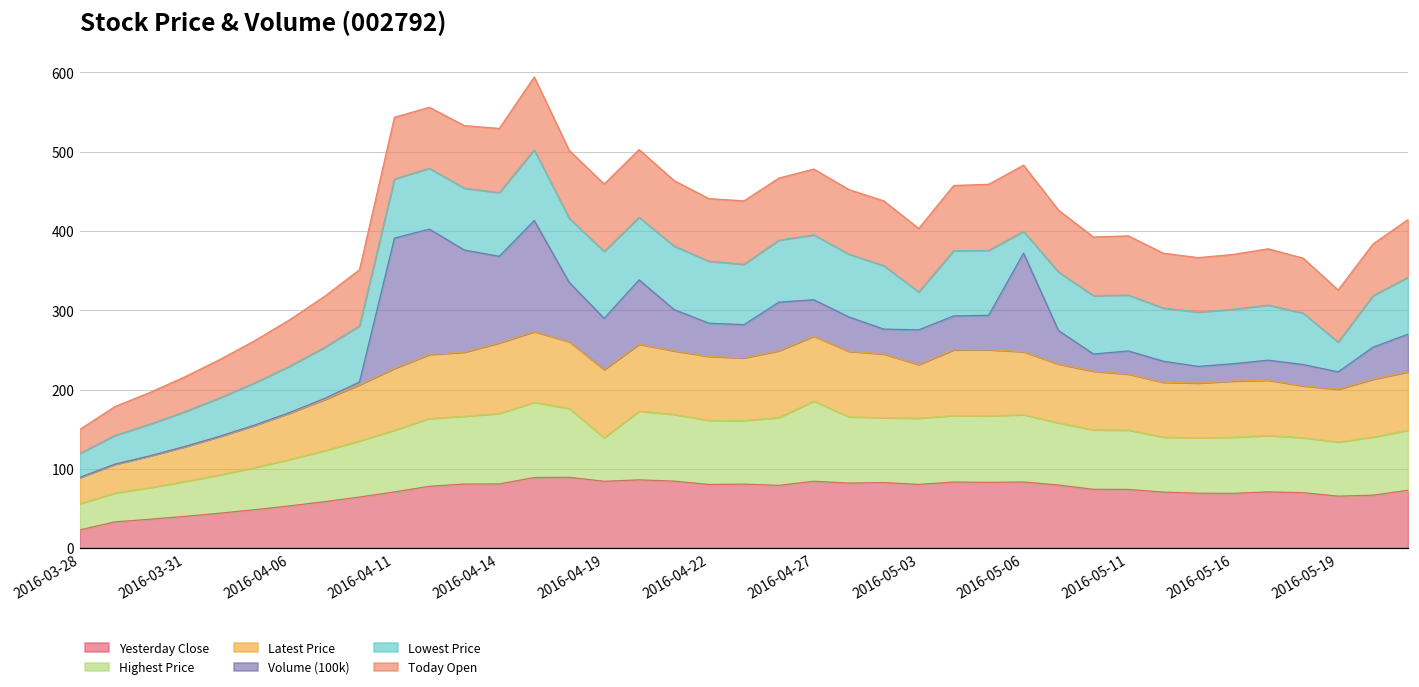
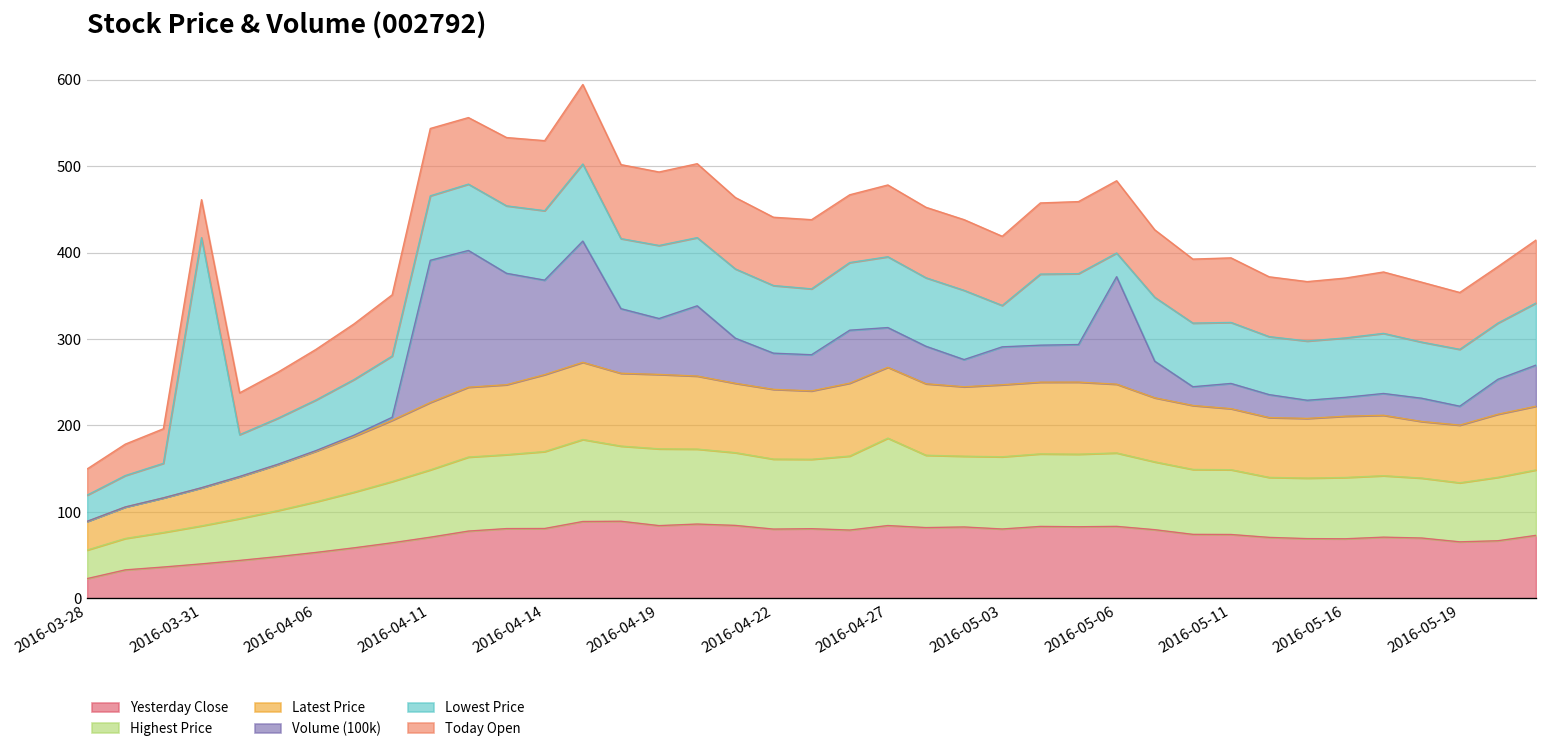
  {
    "Highest Price": {
      "2016-03-28": 30,
      "2016-03-31": 40,
      "2016-04-06": 60,
      "2016-04-11": 80,
      "2016-04-14": 90,
-     "2016-04-19": 50,
+     "2016-04-19": 90,
      "2016-04-22": 80,
      "2016-04-27": 100,
      "2016-05-03": 80,
      "2016-05-06": 80,
      "2016-05-11": 70,
      "2016-05-16": 70,
      "2016-05-19": 70
    },
    "Latest Price": {
      "2016-04-11": 80,
      "2016-04-14": 90,
      "2016-04-19": 90,
      "2016-04-22": 80,
      "2016-04-27": 80,
-     "2016-05-03": 70,
+     "2016-05-03": 80,
      "2016-05-06": 80,
      "2016-05-11": 70,
      "2016-05-16": 70,
      "2016-05-19": 70
    },
    "Volume (100k)": {
      "2016-04-11": 160,
      "2016-04-14": 110,
      "2016-04-19": 60,
      "2016-04-22": 40,
      "2016-04-27": 50,
      "2016-05-03": 40,
      "2016-05-06": 120,
      "2016-05-11": 30,
      "2016-05-16": 20,
      "2016-05-19": 20
    },
    "Lowest Price": {
      "2016-03-28": 30,
-     "2016-03-31": 40,
+     "2016-03-31": 290,
      "2016-04-06": 60,
      "2016-04-11": 70,
      "2016-04-14": 80,
      "2016-04-19": 80,
      "2016-04-22": 80,
      "2016-04-27": 80,
      "2016-05-03": 50,
      "2016-05-06": 30,
      "2016-05-11": 70,
      "2016-05-16": 70,
-     "2016-05-19": 40
+     "2016-05-19": 70
    }
  }
